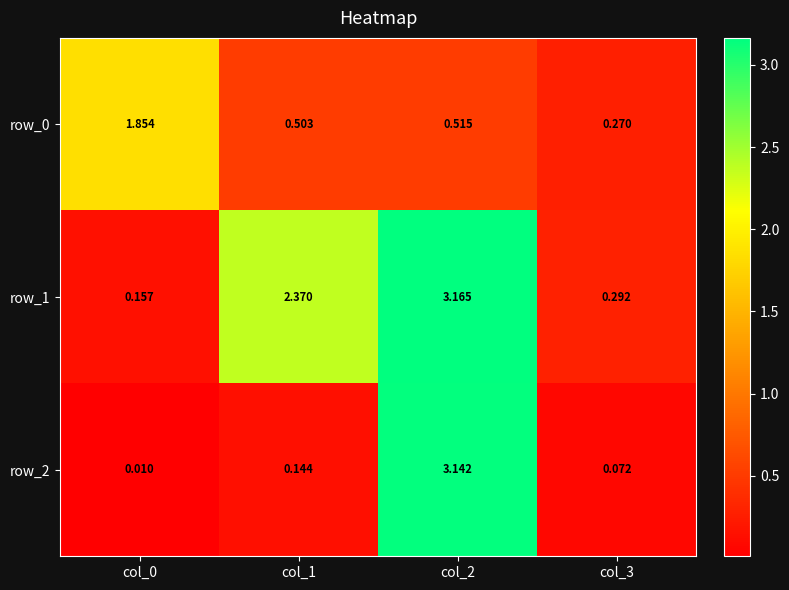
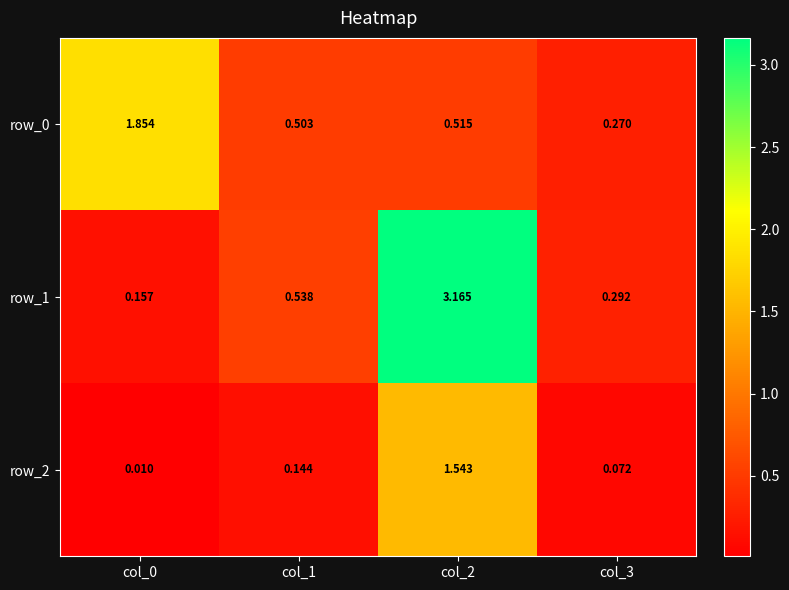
  {
    "row_0": {
      "col_0": 1.854,
      "col_1": 0.503,
      "col_2": 0.515,
      "col_3": 0.270
    },
    "row_1": {
      "col_0": 0.157,
-     "col_1": 2.370,
+     "col_1": 0.538,
      "col_2": 3.165,
      "col_3": 0.292
    },
    "row_2": {
      "col_0": 0.010,
      "col_1": 0.144,
-     "col_2": 3.142,
+     "col_2": 1.543,
      "col_3": 0.072
    }
  }
